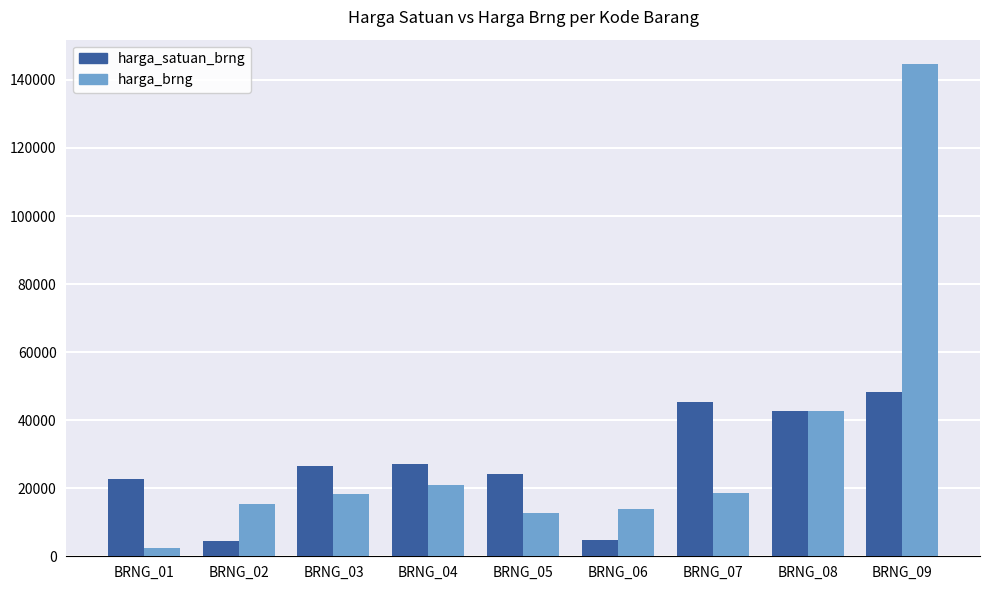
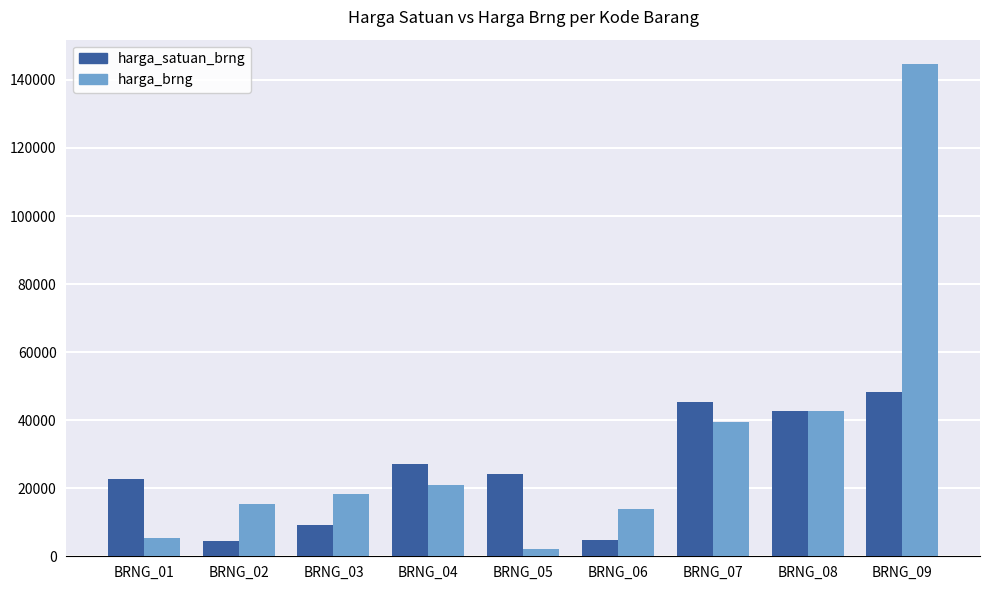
  {
    "harga_satuan_brng": {
      "BRNG_01": 23000,
      "BRNG_02": 5000,
-     "BRNG_03": 27000,
+     "BRNG_03": 9000,
      "BRNG_04": 27000,
      "BRNG_05": 24000,
      "BRNG_06": 5000,
      "BRNG_07": 45000,
      "BRNG_08": 43000,
      "BRNG_09": 48000
    },
    "harga_brng": {
-     "BRNG_01": 3000,
+     "BRNG_01": 5000,
      "BRNG_02": 15000,
      "BRNG_03": 18000,
      "BRNG_04": 21000,
-     "BRNG_05": 13000,
+     "BRNG_05": 2000,
      "BRNG_06": 14000,
-     "BRNG_07": 19000,
+     "BRNG_07": 40000,
      "BRNG_08": 43000,
      "BRNG_09": 145000
    }
  }
